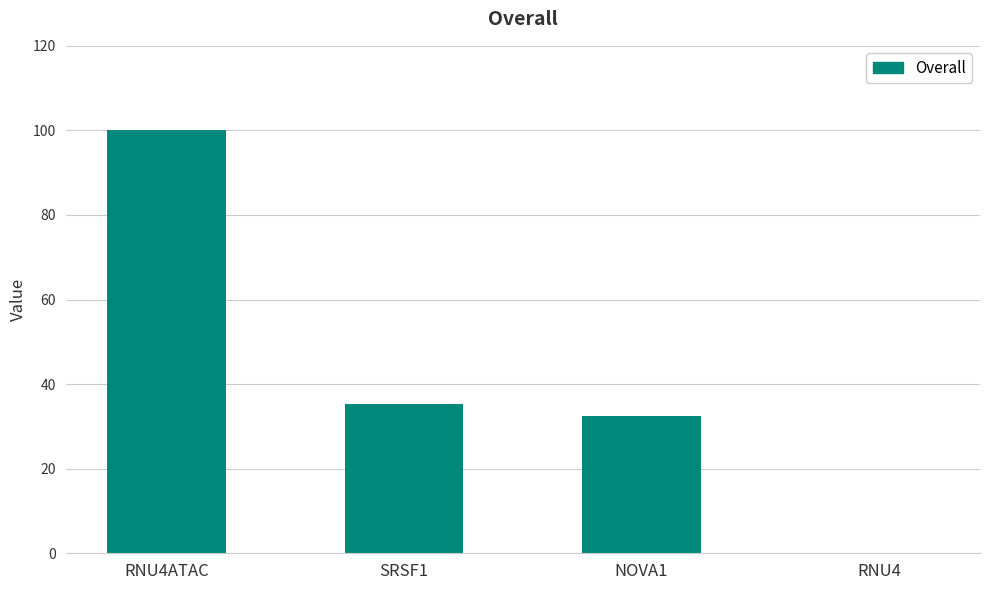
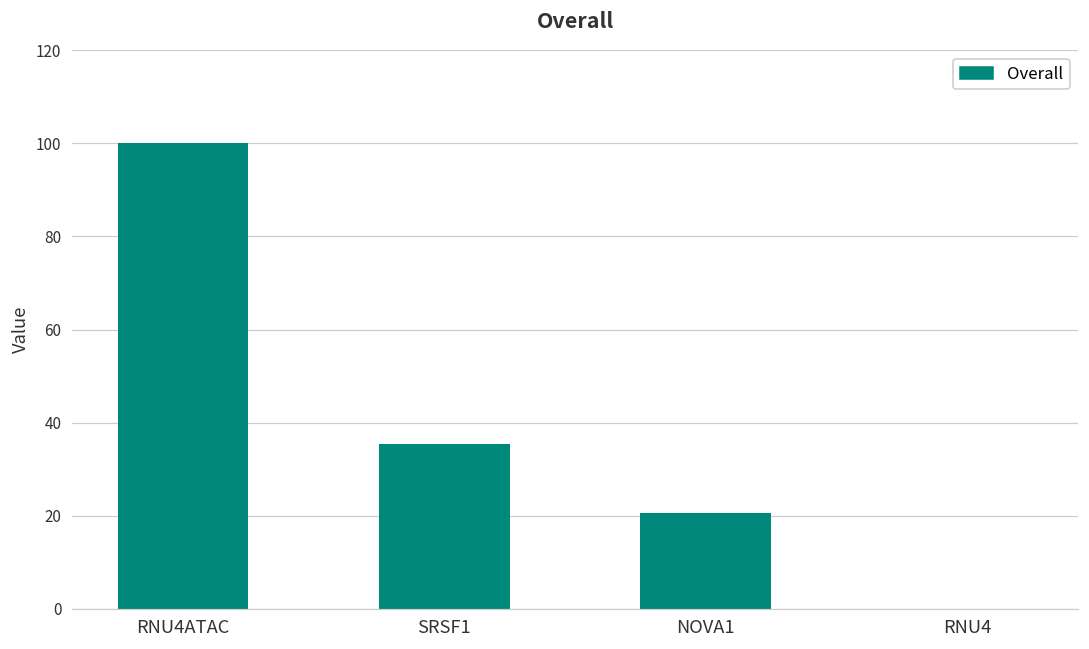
  {
    "RNU4ATAC": 100,
    "SRSF1": 35,
-   "NOVA1": 33,
+   "NOVA1": 21,
    "RNU4": 0
  }
